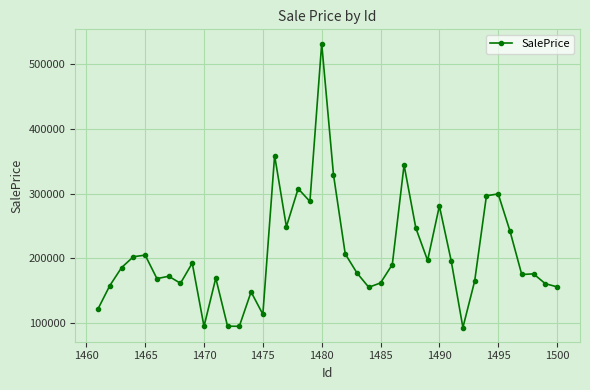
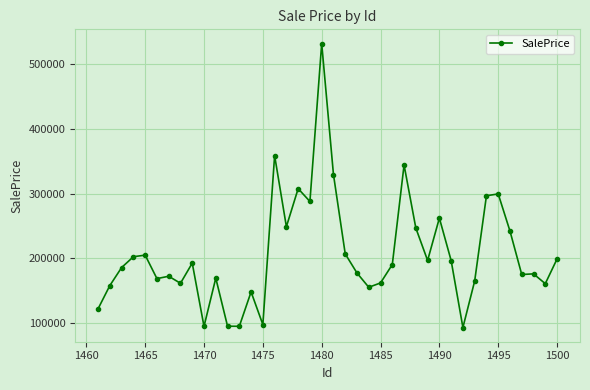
  {
    "1465": 200000,
    "1470": 90000,
-   "1475": 110000,
+   "1475": 100000,
    "1480": 530000,
    "1485": 160000,
-   "1490": 280000,
+   "1490": 260000,
    "1495": 300000,
-   "1500": 160000
+   "1500": 200000
  }
